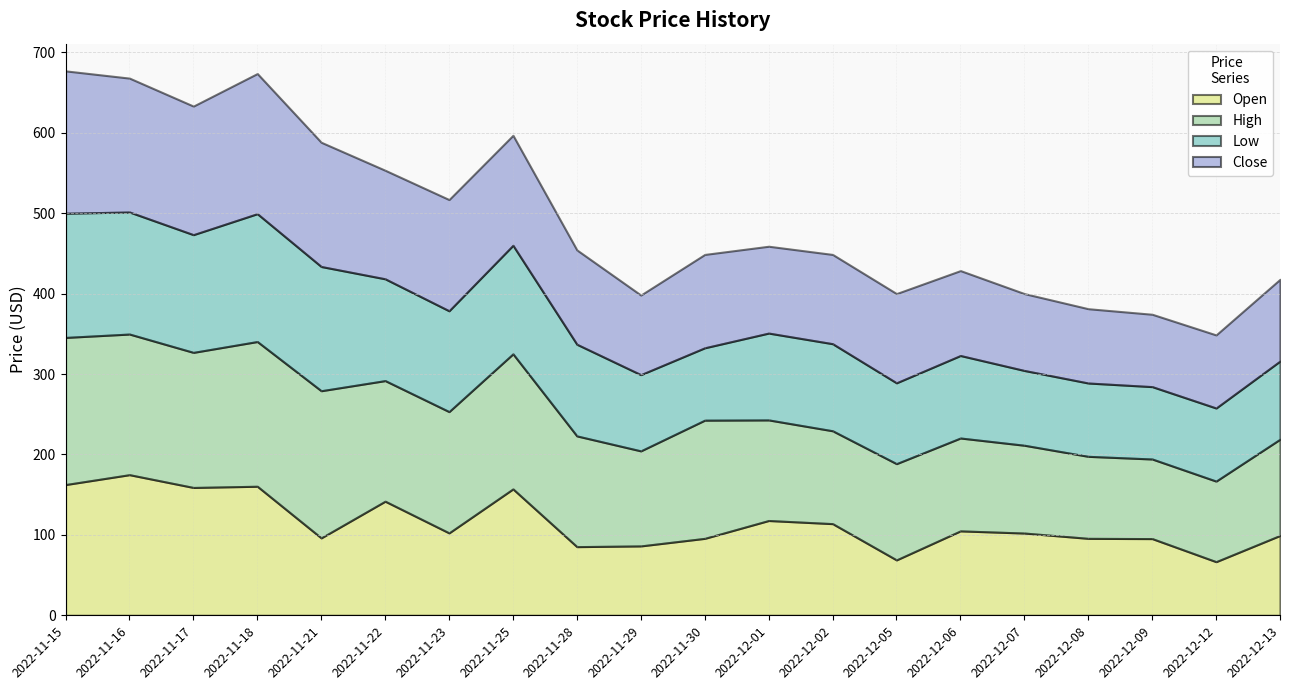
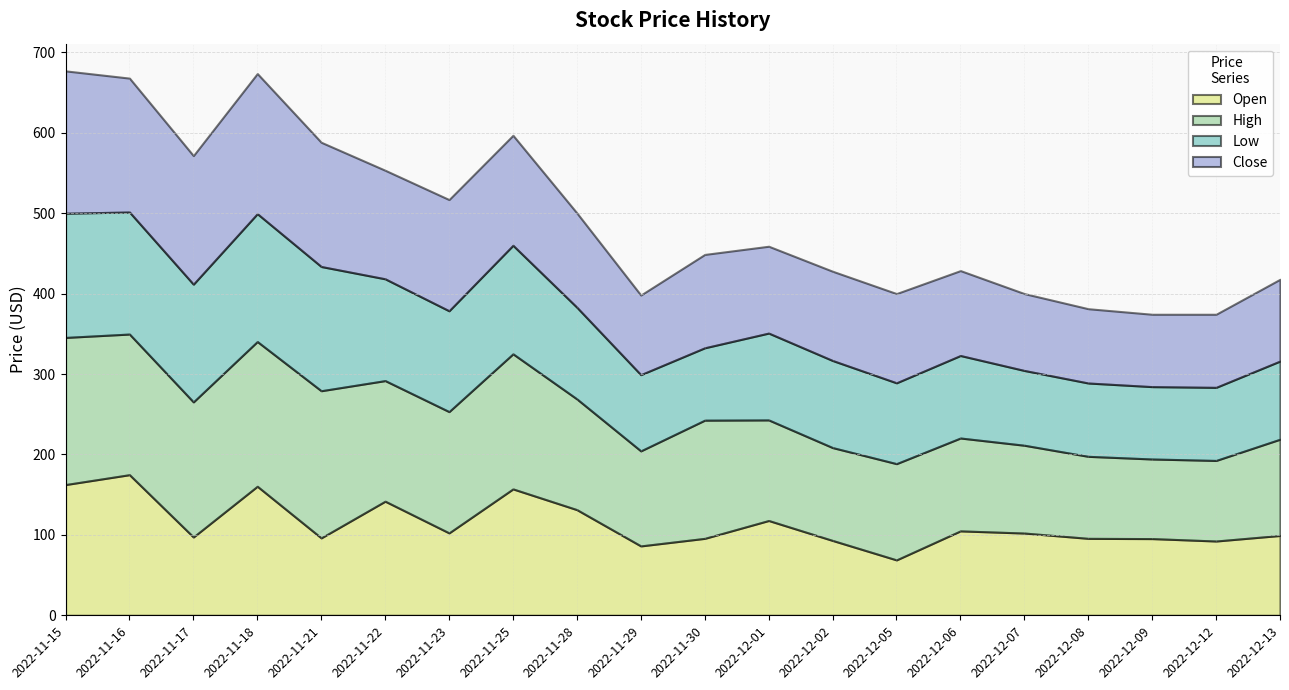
  {
    "Open": {
      "2022-11-15": 160,
      "2022-11-16": 170,
-     "2022-11-17": 160,
+     "2022-11-17": 100,
      "2022-11-18": 160,
      "2022-11-21": 100,
      "2022-11-22": 140,
      "2022-11-23": 100,
      "2022-11-25": 160,
-     "2022-11-28": 90,
+     "2022-11-28": 130,
      "2022-11-29": 90,
      "2022-11-30": 100,
      "2022-12-01": 120,
-     "2022-12-02": 110,
+     "2022-12-02": 90,
      "2022-12-05": 70,
      "2022-12-06": 110,
      "2022-12-07": 100,
      "2022-12-08": 100,
      "2022-12-09": 100,
-     "2022-12-12": 70,
+     "2022-12-12": 90,
      "2022-12-13": 100
    }
  }
